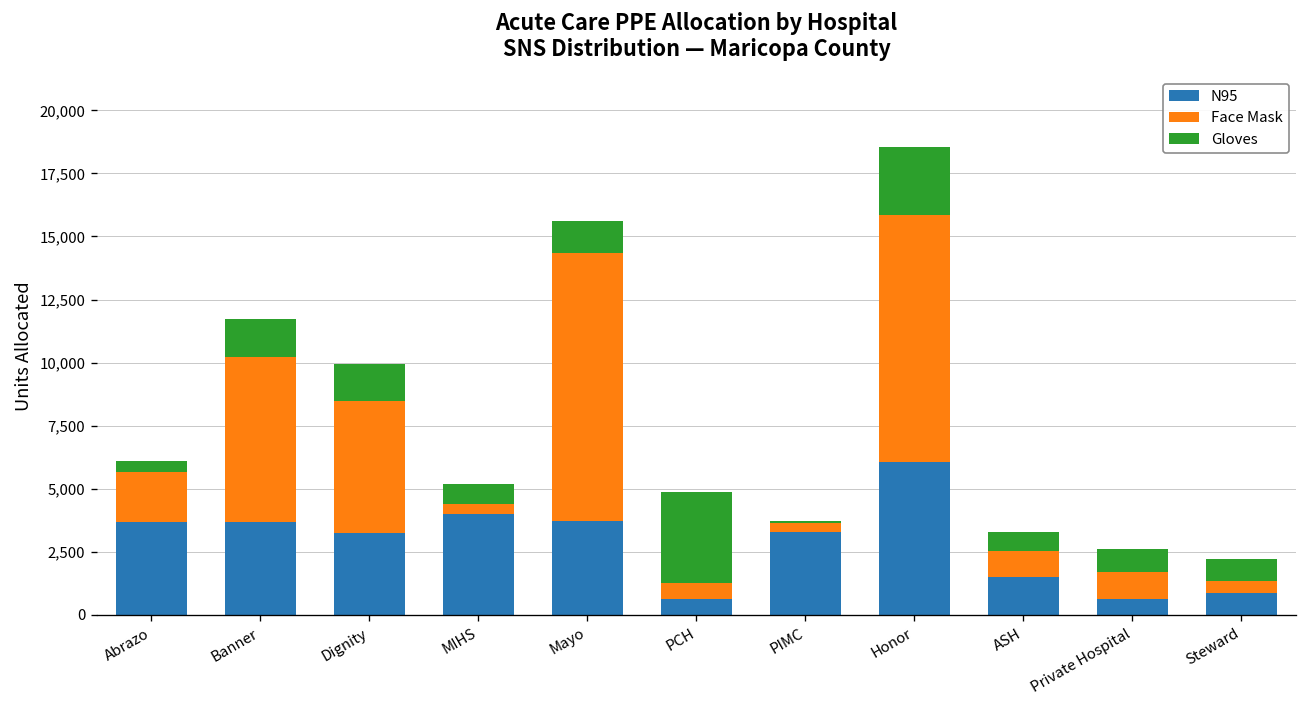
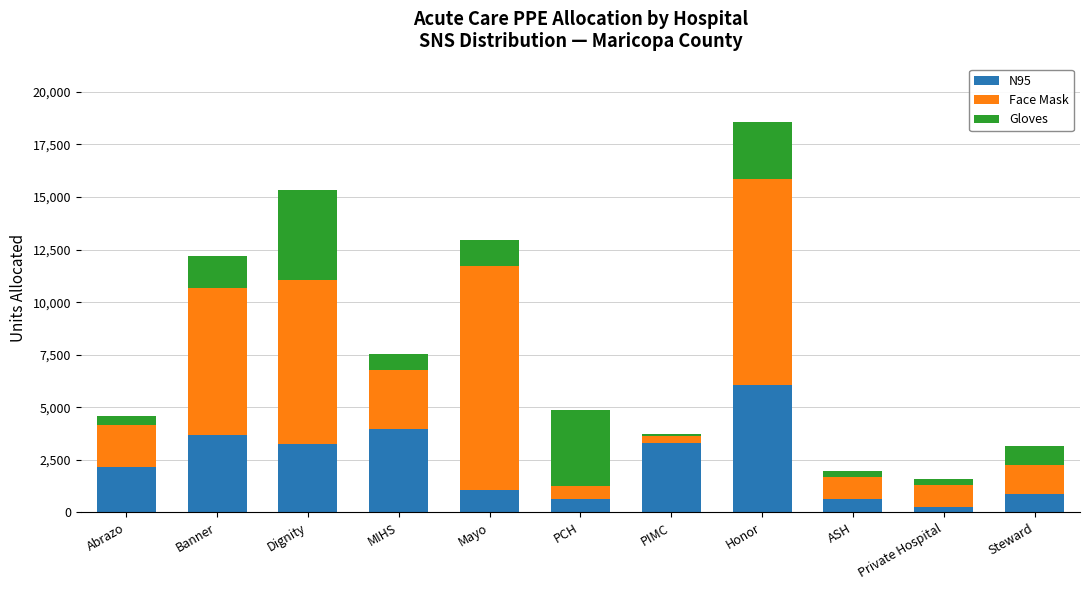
  {
    "N95": {
-     "Abrazo": "3,700",
+     "Abrazo": "2,200",
      "Banner": "3,700",
      "Dignity": "3,200",
      "MIHS": "4,000",
-     "Mayo": "3,700",
+     "Mayo": "1,100",
      "PCH": "600",
      "PIMC": "3,300",
      "Honor": "6,100",
-     "ASH": "1,500",
-     "Private Hospital": "600",
+     "ASH": "600",
+     "Private Hospital": "200",
      "Steward": "900"
    },
    "Face Mask": {
      "Abrazo": "2,000",
-     "Banner": "6,600",
-     "Dignity": "5,200",
-     "MIHS": "400",
+     "Banner": "7,000",
+     "Dignity": "7,800",
+     "MIHS": "2,800",
      "Mayo": "10,600",
      "PCH": "600",
      "PIMC": "400",
      "Honor": "9,800",
      "ASH": "1,100",
      "Private Hospital": "1,100",
-     "Steward": "500"
+     "Steward": "1,400"
    },
    "Gloves": {
      "Abrazo": "400",
      "Banner": "1,500",
-     "Dignity": "1,500",
+     "Dignity": "4,300",
      "MIHS": "800",
      "Mayo": "1,300",
      "PCH": "3,600",
      "Honor": "2,700",
-     "ASH": "700",
-     "Private Hospital": "900",
+     "ASH": "300",
+     "Private Hospital": "300",
      "Steward": "900"
    }
  }
